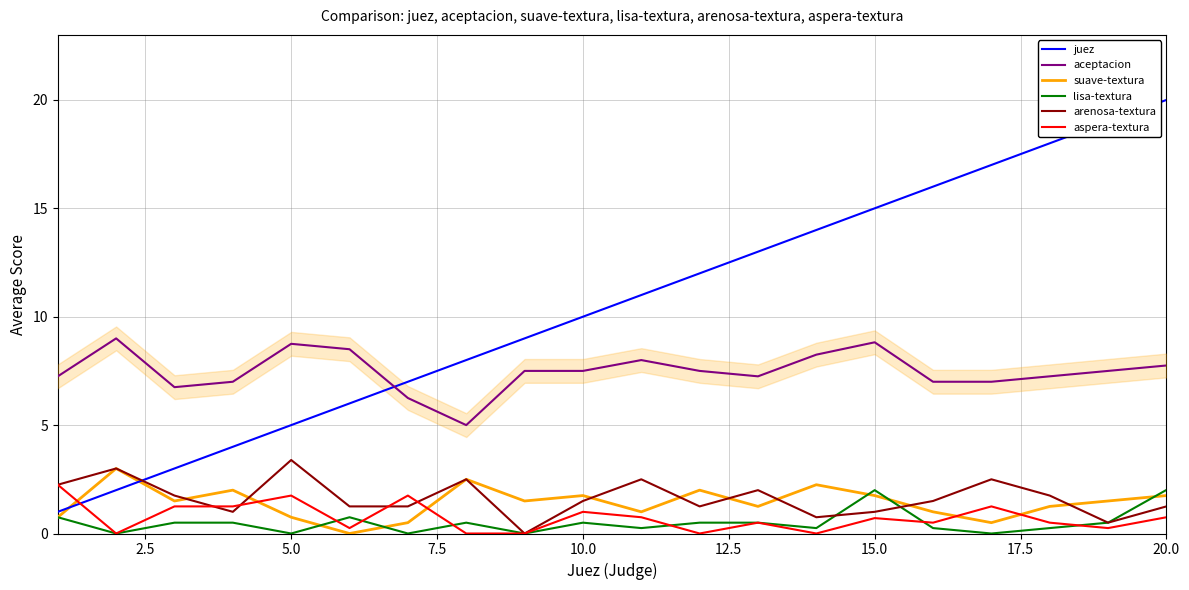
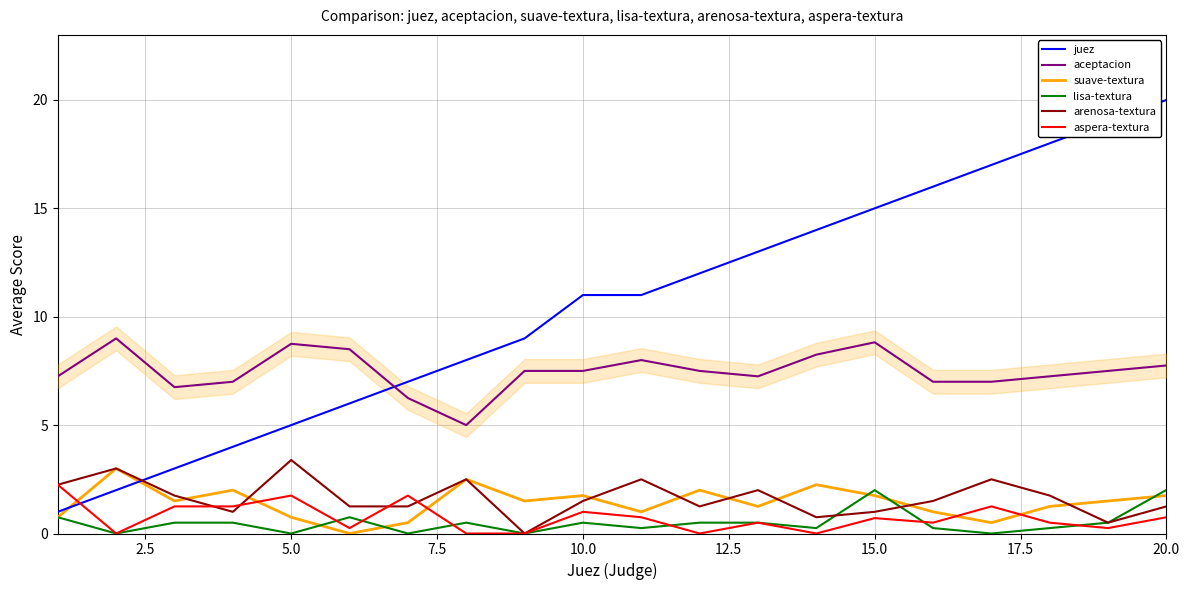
  {
    "juez": {
      "5.0": 5,
-     "10.0": 10,
+     "10.0": 11,
      "15.0": 15,
      "20.0": 20
    },
    "aceptacion": {
      "5.0": 8.8,
      "10.0": 7.5,
      "15.0": 8.8,
      "20.0": 7.8
    },
    "lisa-textura": {
      "5.0": 0,
      "10.0": 0.5,
      "15.0": 2,
      "20.0": 2
    },
    "arenosa-textura": {
      "5.0": 3.4,
      "10.0": 1.5,
      "15.0": 1,
      "20.0": 1.3
    },
    "aspera-textura": {
      "5.0": 1.8,
      "10.0": 1,
      "15.0": 0.7,
      "20.0": 0.8
    }
  }
